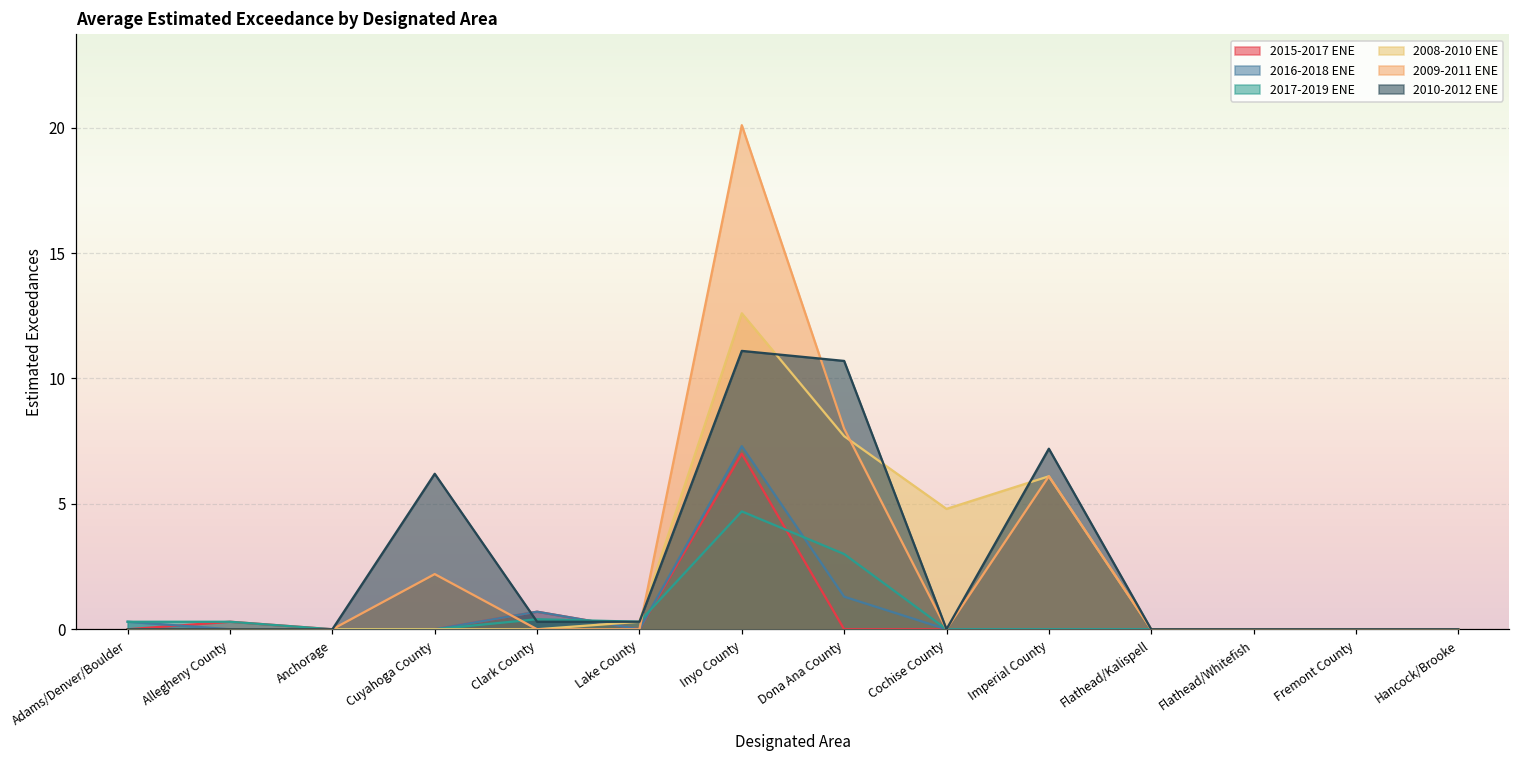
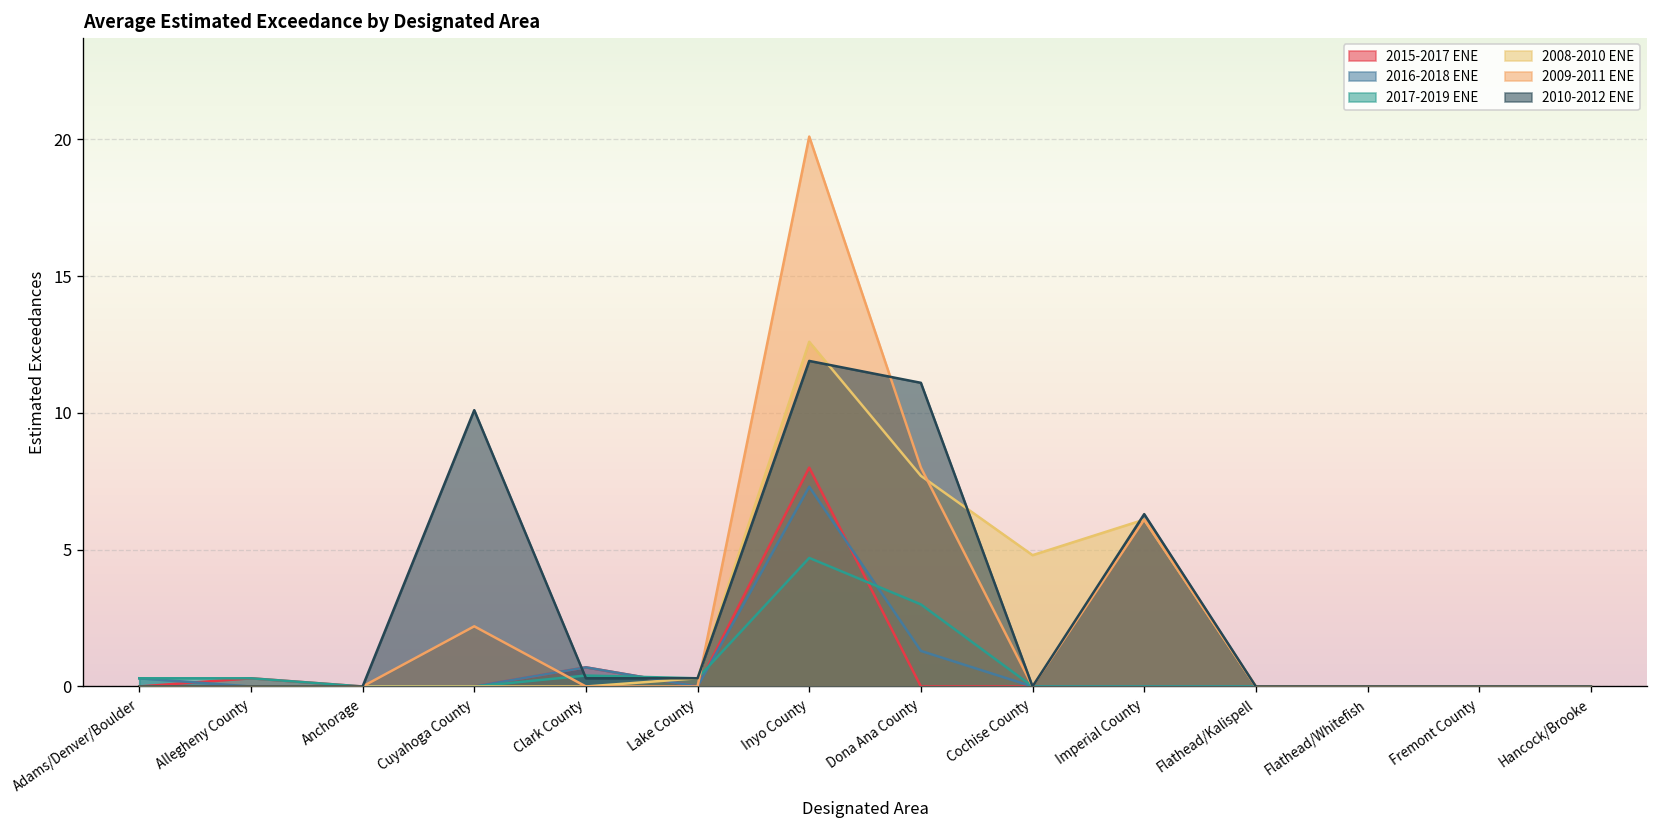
  {
    "2015-2017 ENE": {
-     "Inyo County": 7,
+     "Inyo County": 8,
      "Dona Ana County": 0
    },
    "2010-2012 ENE": {
-     "Cuyahoga County": 6.2,
-     "Inyo County": 11.1,
-     "Dona Ana County": 10.7,
-     "Imperial County": 7.2
+     "Cuyahoga County": 10.1,
+     "Inyo County": 11.9,
+     "Dona Ana County": 11.1,
+     "Imperial County": 6.3
    }
  }
